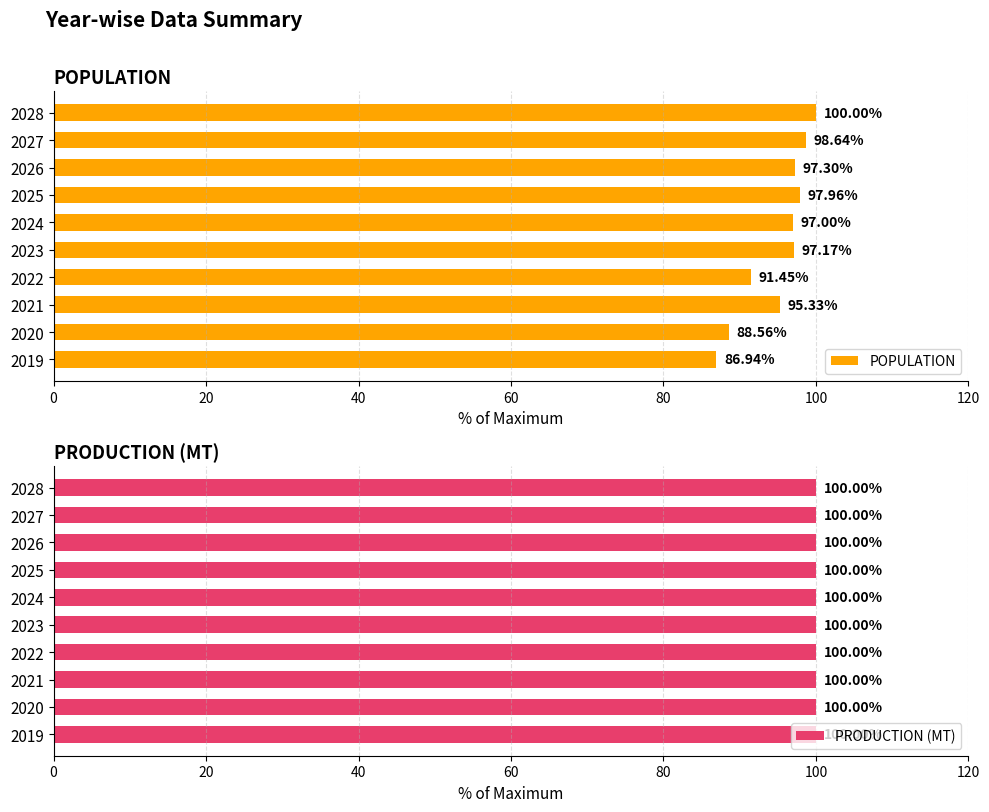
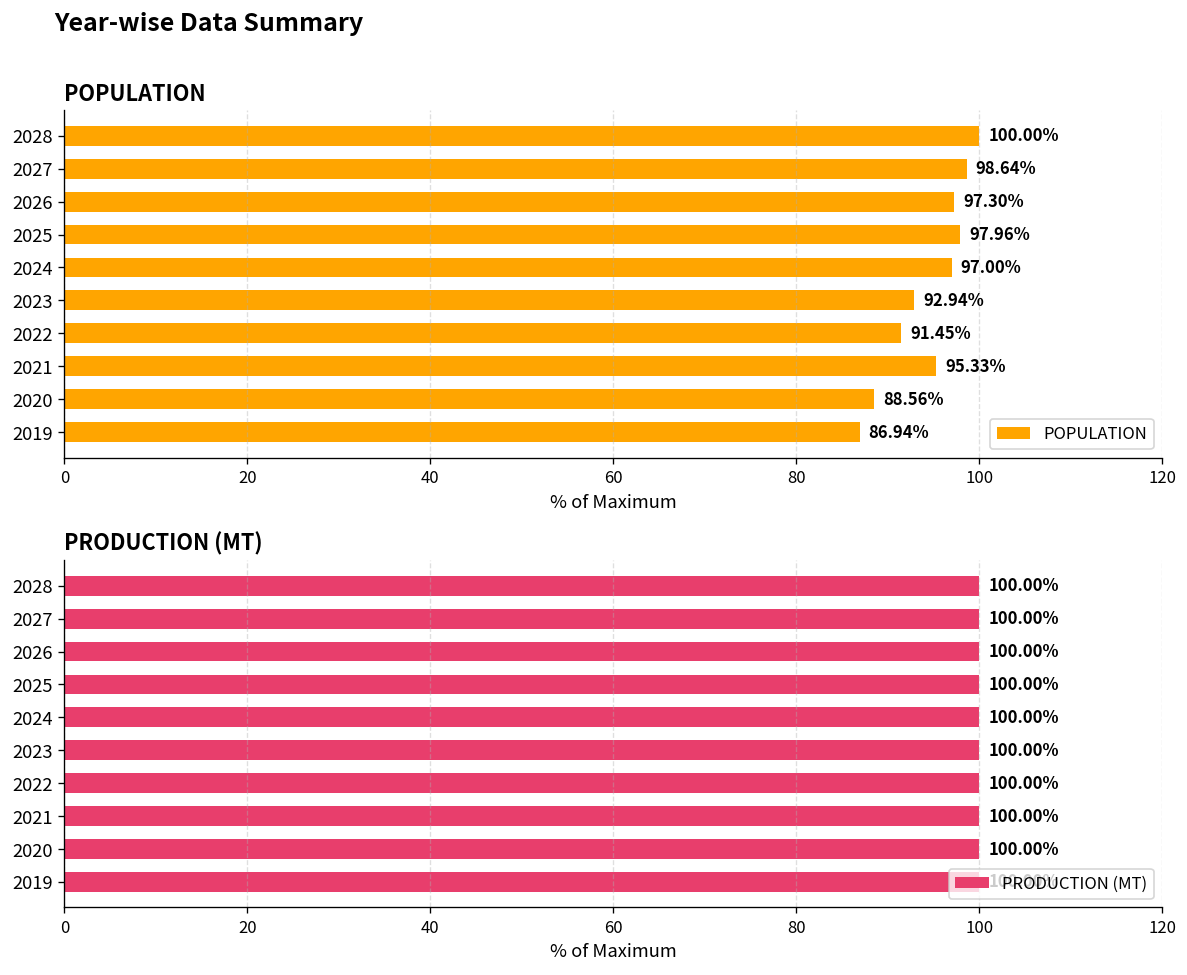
  {
    "POPULATION": {
      "2028": "100.00%",
      "2027": "98.64%",
      "2026": "97.30%",
      "2025": "97.96%",
      "2024": "97.00%",
-     "2023": "97.17%",
+     "2023": "92.94%",
      "2022": "91.45%",
      "2021": "95.33%",
      "2020": "88.56%",
      "2019": "86.94%"
    },
    "PRODUCTION (MT)": {
      "2028": "100.00%",
      "2027": "100.00%",
      "2026": "100.00%",
      "2025": "100.00%",
      "2024": "100.00%",
      "2023": "100.00%",
      "2022": "100.00%",
      "2021": "100.00%",
      "2020": "100.00%"
    }
  }
